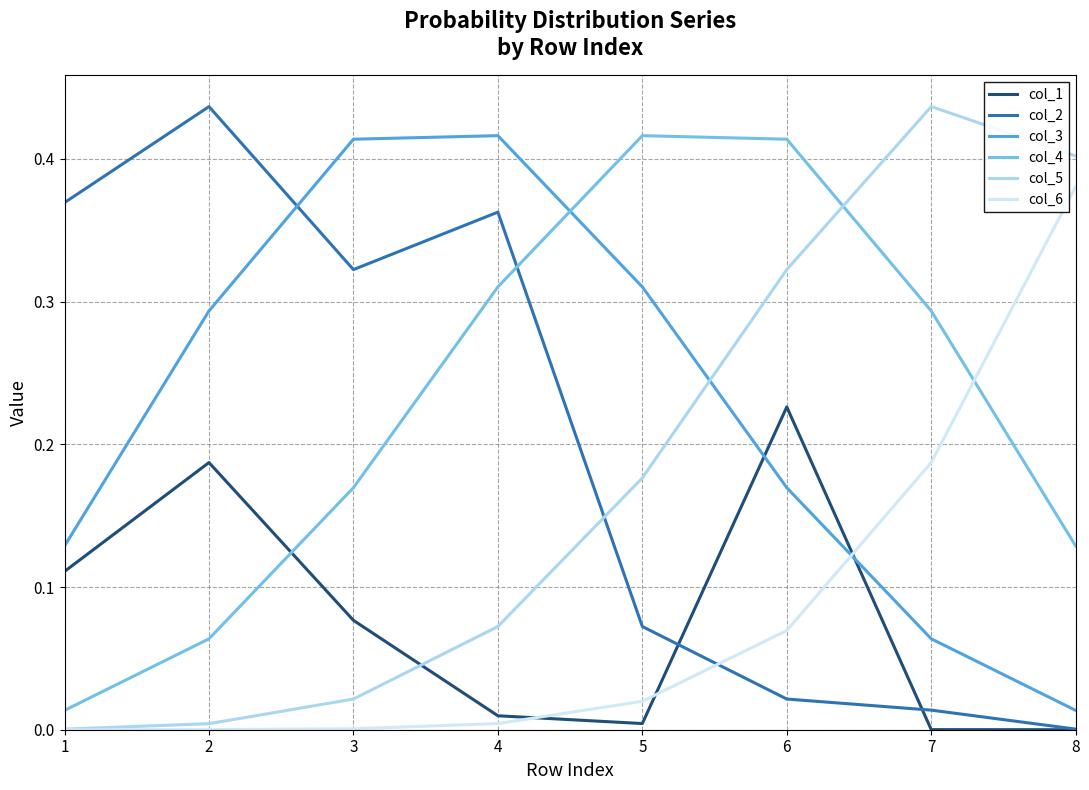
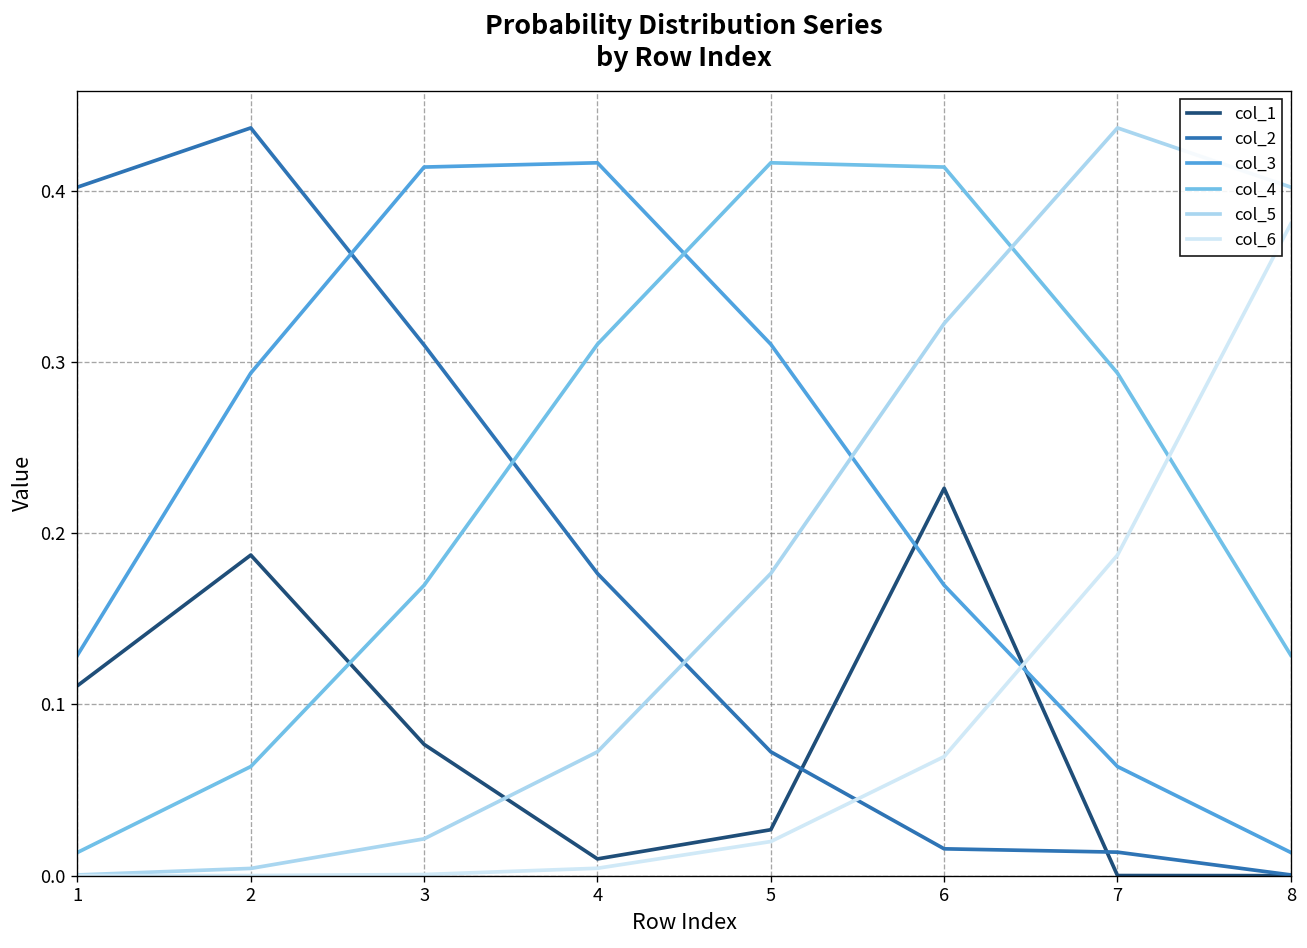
  {
    "col_1": {
      "1": 0.111,
      "2": 0.187,
      "3": 0.077,
      "4": 0.010,
-     "5": 0.004,
+     "5": 0.027,
      "6": 0.226,
      "7": 0.000
    },
    "col_2": {
-     "1": 0.369,
+     "1": 0.402,
      "2": 0.437,
-     "3": 0.322,
-     "4": 0.363,
+     "3": 0.310,
+     "4": 0.176,
      "5": 0.072,
-     "6": 0.022,
+     "6": 0.016,
      "7": 0.014
    }
  }
